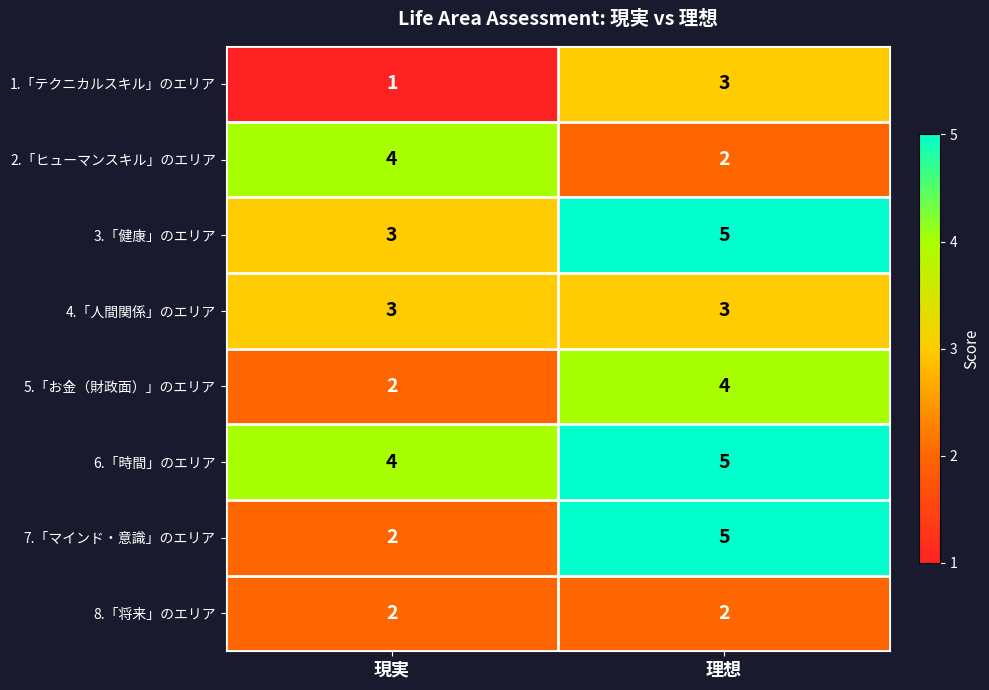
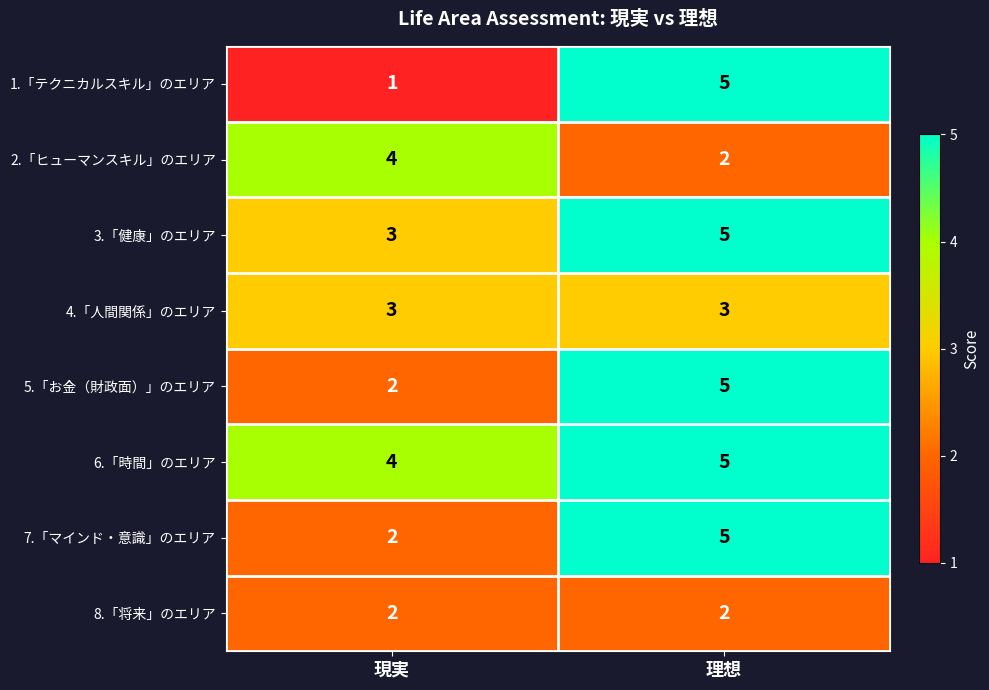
  {
    "1.「テクニカルスキル」のエリア": {
      "現実": 1,
-     "理想": 3
+     "理想": 5
    },
    "2.「ヒューマンスキル」のエリア": {
      "現実": 4,
      "理想": 2
    },
    "3.「健康」のエリア": {
      "現実": 3,
      "理想": 5
    },
    "4.「人間関係」のエリア": {
      "現実": 3,
      "理想": 3
    },
    "5.「お金（財政面）」のエリア": {
      "現実": 2,
-     "理想": 4
+     "理想": 5
    },
    "6.「時間」のエリア": {
      "現実": 4,
      "理想": 5
    },
    "7.「マインド・意識」のエリア": {
      "現実": 2,
      "理想": 5
    },
    "8.「将来」のエリア": {
      "現実": 2,
      "理想": 2
    }
  }
